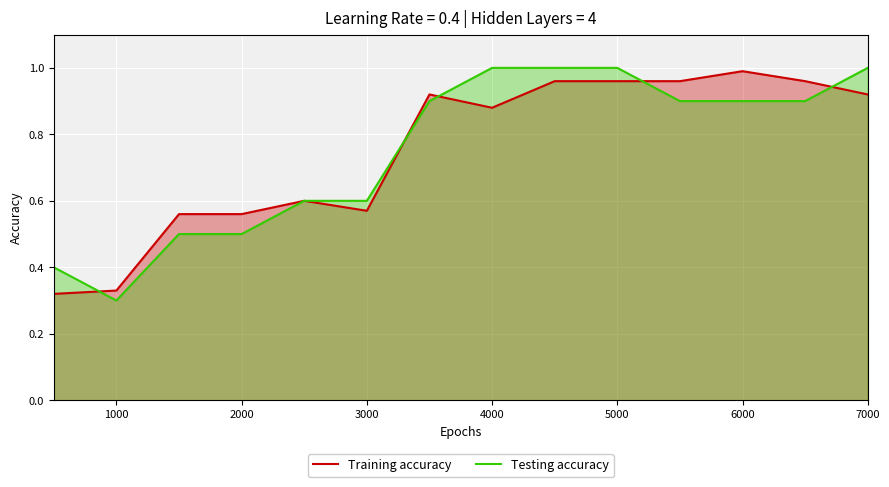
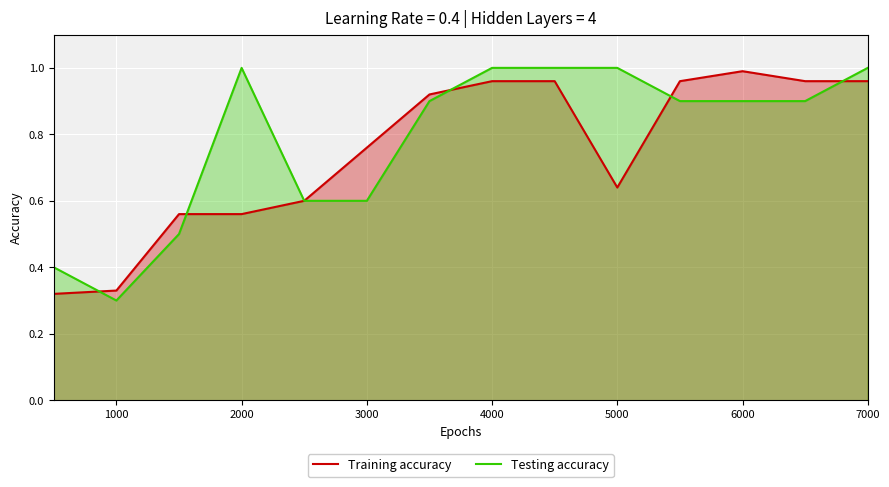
  {
    "Training accuracy": {
      "1000": 0.33,
      "2000": 0.56,
-     "3000": 0.57,
-     "4000": 0.88,
-     "5000": 0.96,
+     "3000": 0.76,
+     "4000": 0.96,
+     "5000": 0.64,
      "6000": 0.99,
-     "7000": 0.92
+     "7000": 0.96
    },
    "Testing accuracy": {
      "1000": 0.3,
-     "2000": 0.5,
+     "2000": 1.0,
      "3000": 0.6,
      "4000": 1.0,
      "5000": 1.0,
      "6000": 0.9,
      "7000": 1.0
    }
  }
